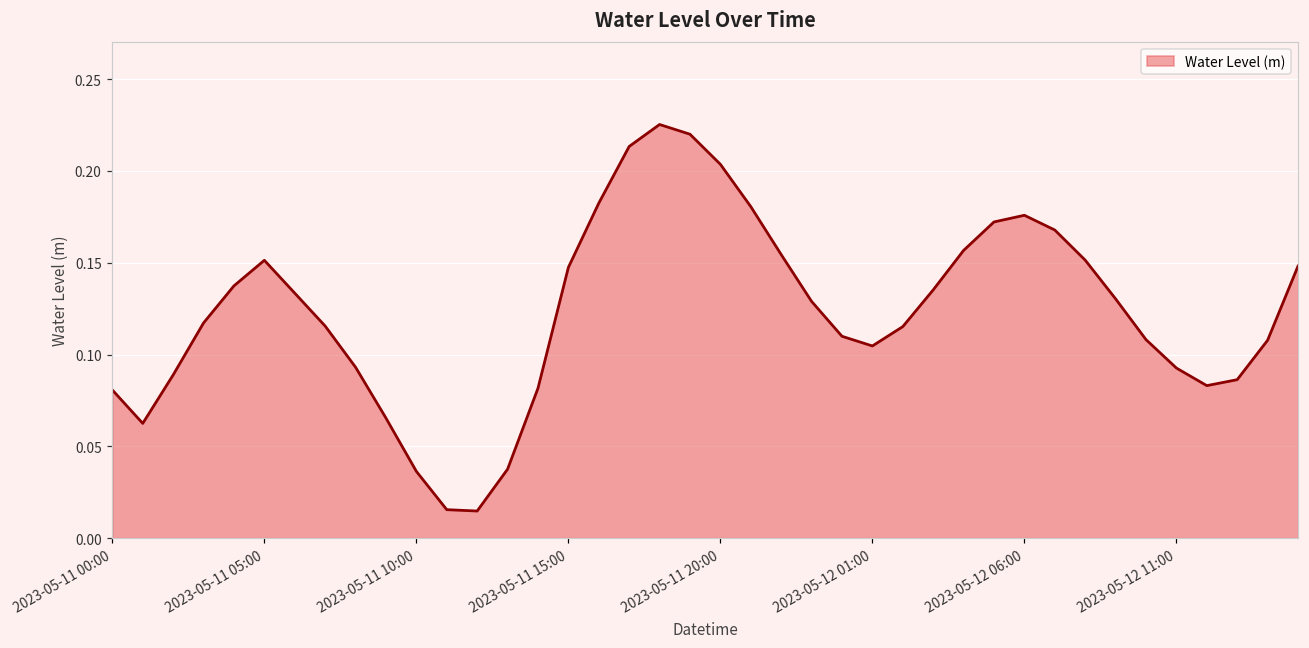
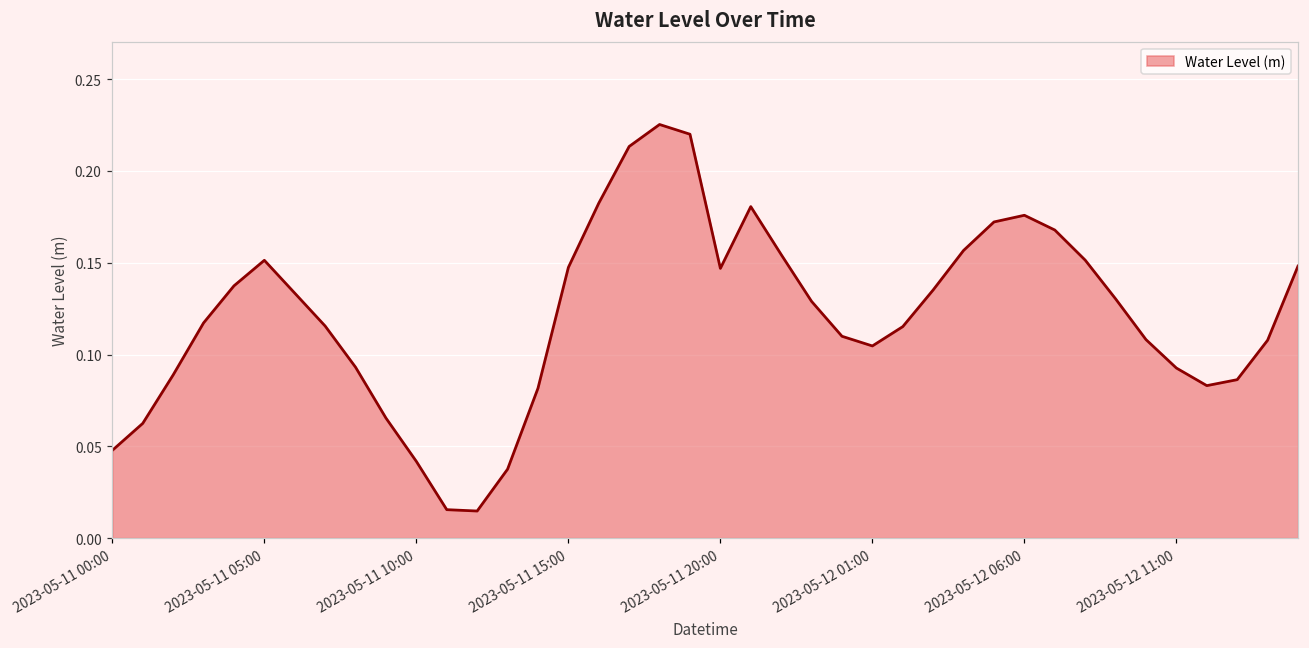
  {
-   "2023-05-11 00:00": 0.081,
+   "2023-05-11 00:00": 0.048,
    "2023-05-11 05:00": 0.151,
-   "2023-05-11 10:00": 0.036,
+   "2023-05-11 10:00": 0.042,
    "2023-05-11 15:00": 0.147,
-   "2023-05-11 20:00": 0.204,
+   "2023-05-11 20:00": 0.147,
    "2023-05-12 01:00": 0.105,
    "2023-05-12 06:00": 0.176,
    "2023-05-12 11:00": 0.093
  }
